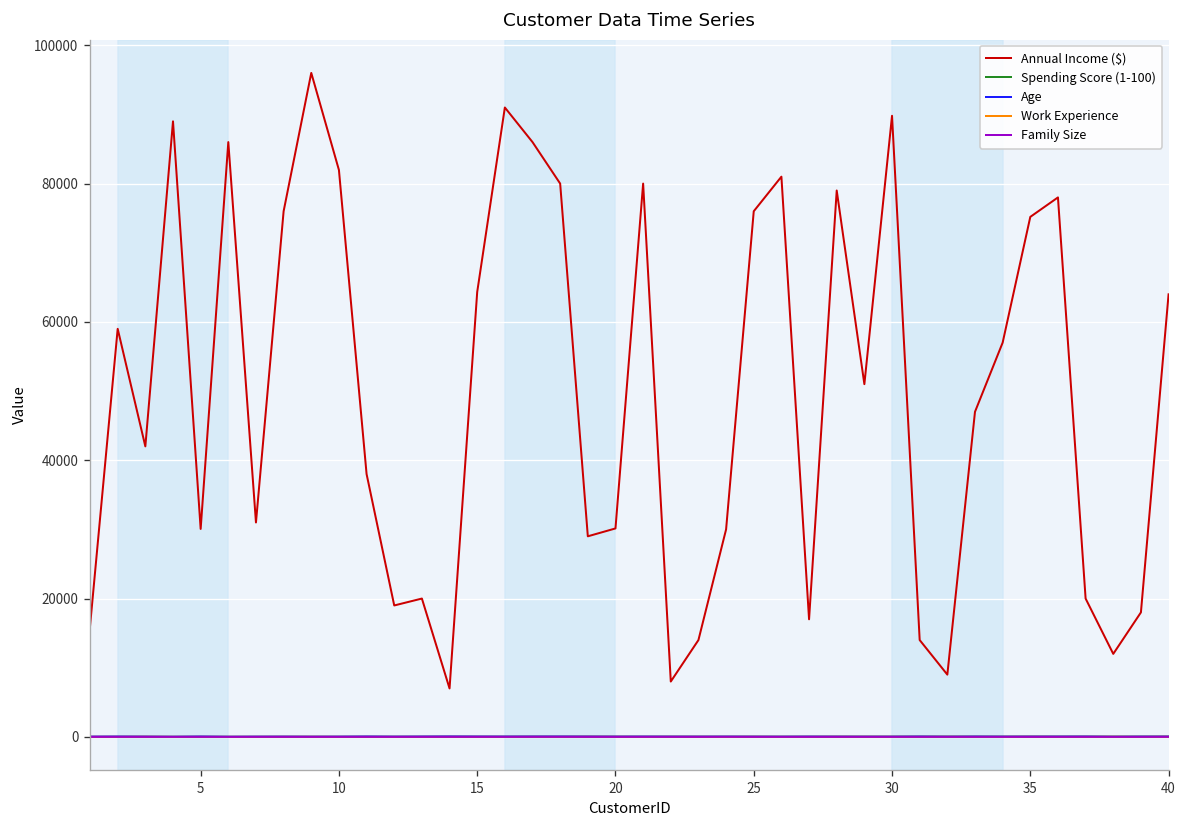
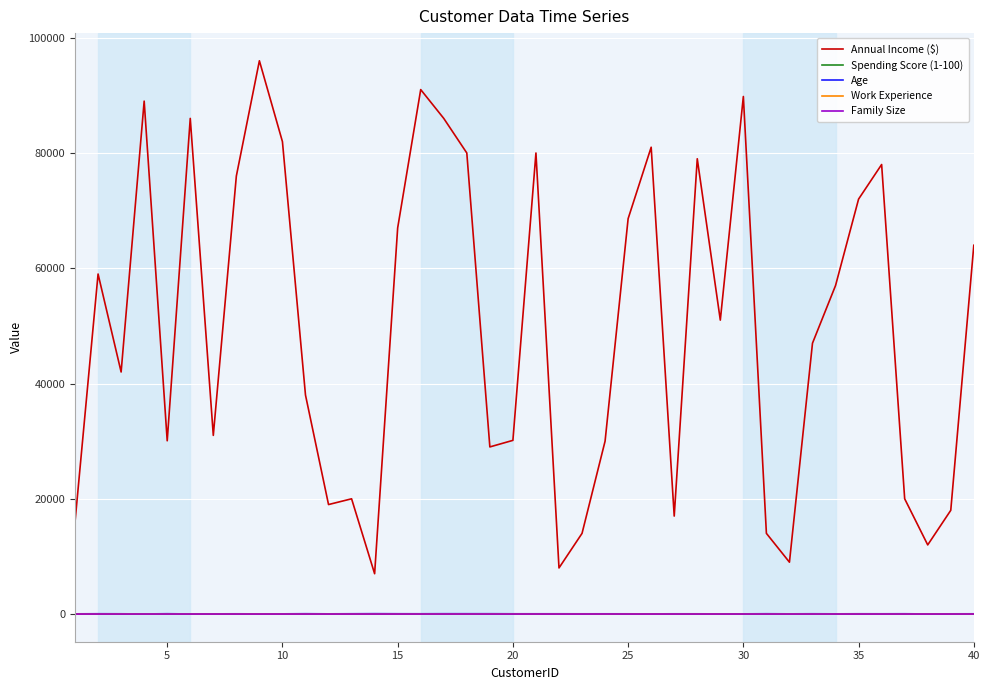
  {
    "Annual Income ($)": {
      "5": 30000,
      "10": 82000,
-     "15": 64000,
+     "15": 67000,
      "20": 30000,
-     "25": 76000,
+     "25": 69000,
      "30": 90000,
-     "35": 75000,
+     "35": 72000,
      "40": 64000
    },
    "Family Size": {
      "5": 0,
      "10": 0,
      "15": 0,
      "20": 0,
      "25": 0,
      "30": 0,
      "35": 0,
      "40": 0
    }
  }
